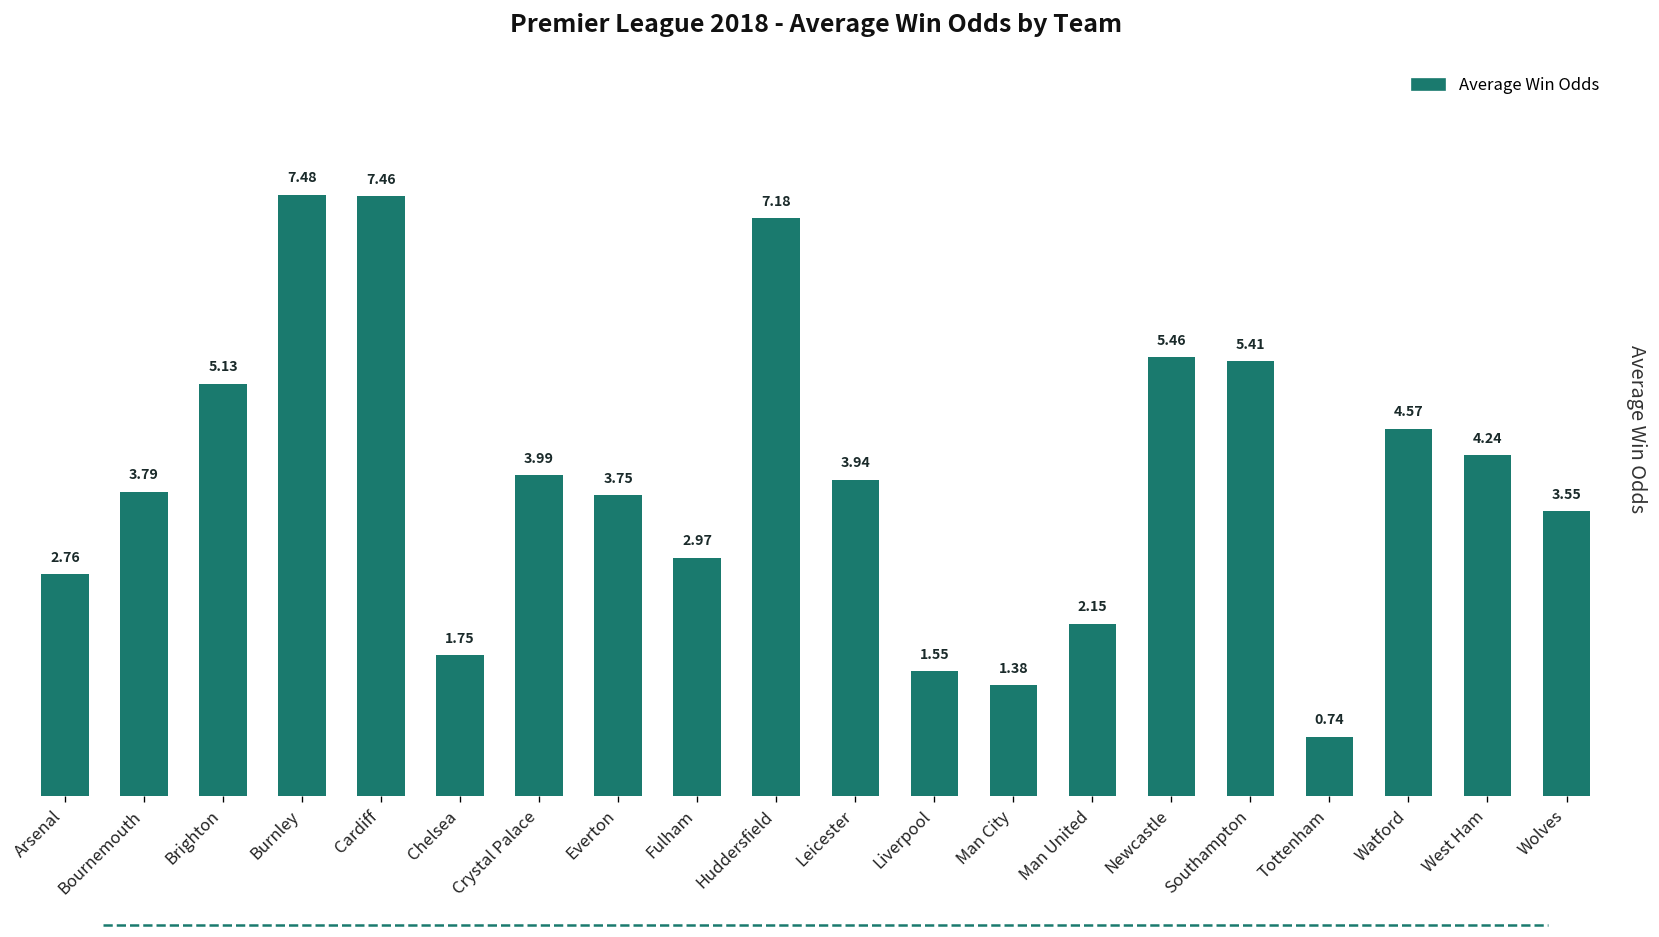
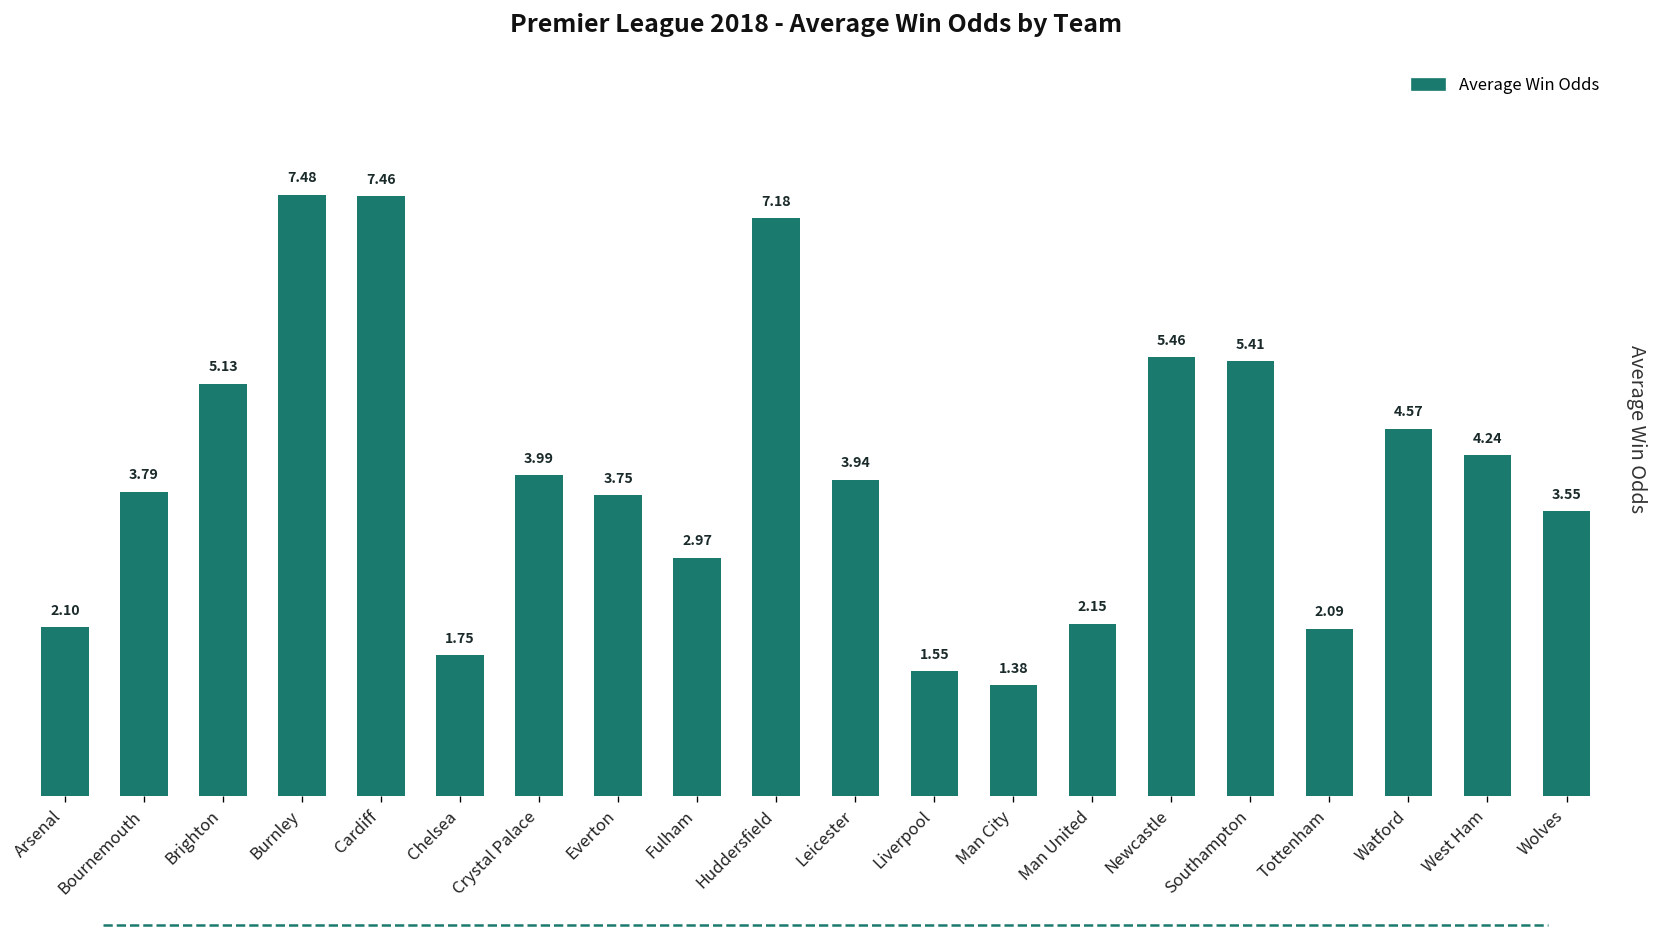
  {
-   "Arsenal": 2.76,
+   "Arsenal": 2.10,
    "Bournemouth": 3.79,
    "Brighton": 5.13,
    "Burnley": 7.48,
    "Cardiff": 7.46,
    "Chelsea": 1.75,
    "Crystal Palace": 3.99,
    "Everton": 3.75,
    "Fulham": 2.97,
    "Huddersfield": 7.18,
    "Leicester": 3.94,
    "Liverpool": 1.55,
    "Man City": 1.38,
    "Man United": 2.15,
    "Newcastle": 5.46,
    "Southampton": 5.41,
-   "Tottenham": 0.74,
+   "Tottenham": 2.09,
    "Watford": 4.57,
    "West Ham": 4.24,
    "Wolves": 3.55
  }
